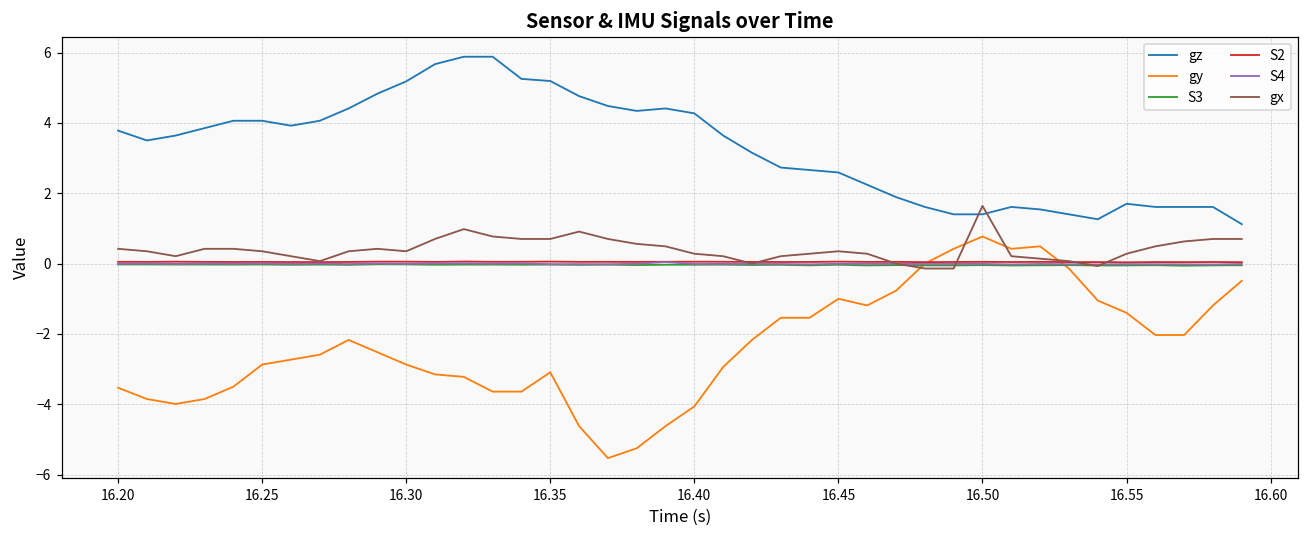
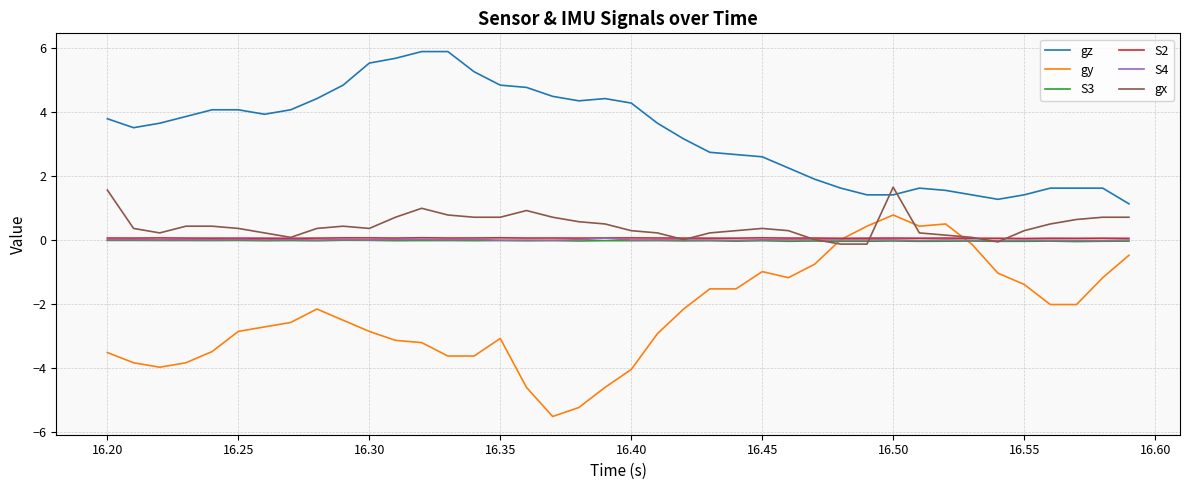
  {
    "gz": {
      "16.20": 3.8,
      "16.25": 4.1,
-     "16.30": 5.2,
-     "16.35": 5.2,
+     "16.30": 5.5,
+     "16.35": 4.8,
      "16.40": 4.3,
      "16.45": 2.6,
      "16.50": 1.4,
-     "16.55": 1.7
+     "16.55": 1.4
    },
    "gy": {
      "16.20": -3.5,
      "16.25": -2.9,
      "16.30": -2.9,
      "16.35": -3.1,
      "16.40": -4.1,
      "16.45": -1.0,
      "16.50": 0.8,
      "16.55": -1.4
    },
    "gx": {
-     "16.20": 0.4,
+     "16.20": 1.6,
      "16.25": 0.4,
      "16.30": 0.4,
      "16.35": 0.7,
      "16.40": 0.3,
      "16.45": 0.4,
      "16.50": 1.6,
      "16.55": 0.3
    }
  }
